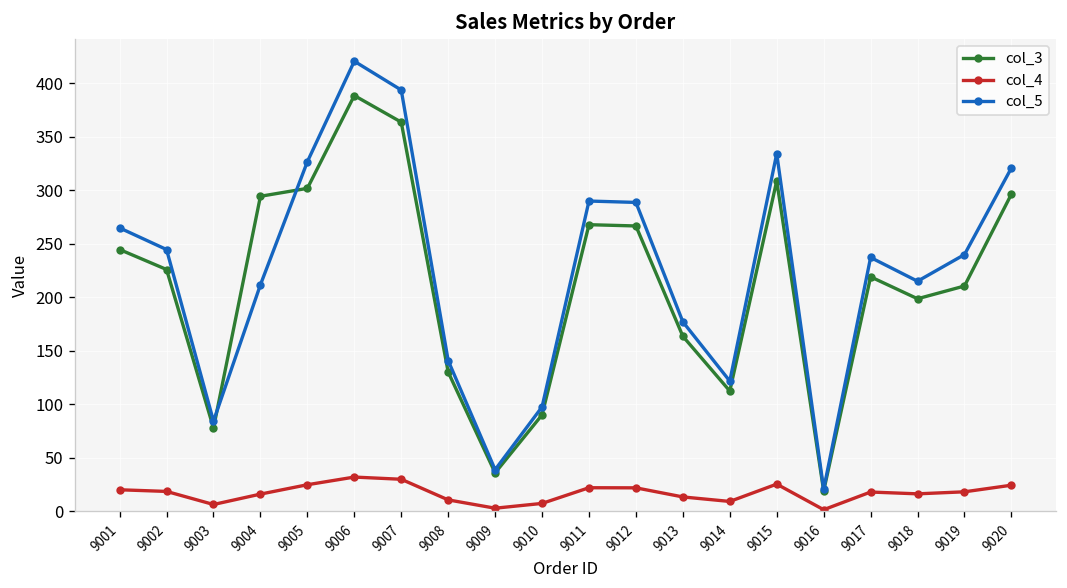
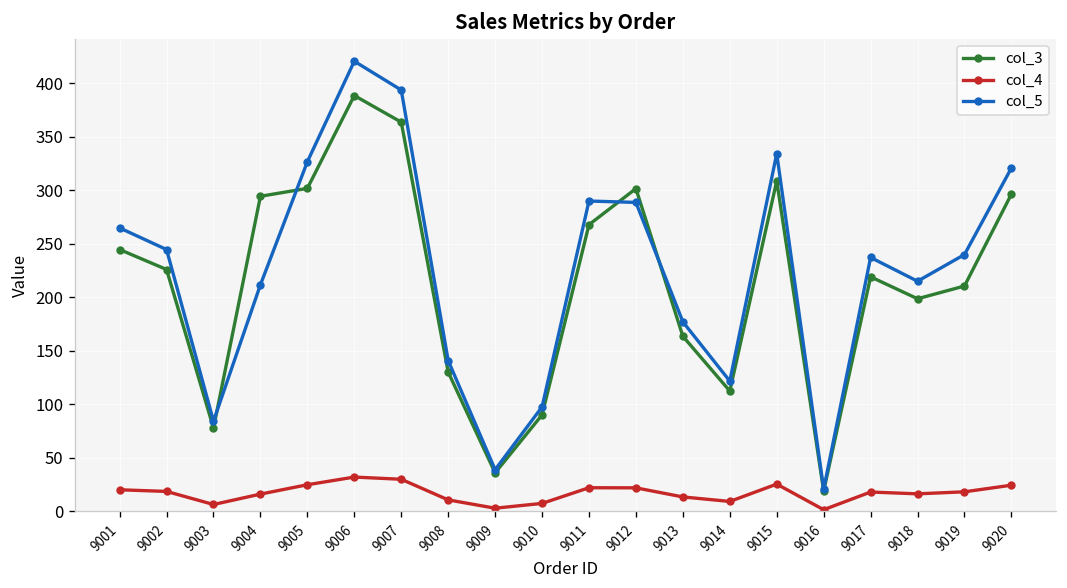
  {
    "col_3": {
      "9001": 240,
      "9002": 230,
      "9003": 80,
      "9004": 290,
      "9005": 300,
      "9006": 390,
      "9007": 360,
      "9008": 130,
      "9009": 40,
      "9010": 90,
      "9011": 270,
-     "9012": 270,
+     "9012": 300,
      "9013": 160,
      "9014": 110,
      "9015": 310,
      "9017": 220,
      "9018": 200,
      "9019": 210,
      "9020": 300
    },
    "col_4": {
      "9001": 20,
      "9002": 20,
      "9003": 10,
      "9004": 20,
      "9005": 20,
      "9006": 30,
      "9007": 30,
      "9008": 10,
      "9009": 0,
      "9010": 10,
      "9011": 20,
      "9012": 20,
      "9013": 10,
      "9014": 10,
      "9015": 30,
      "9016": 0,
      "9017": 20,
      "9018": 20,
      "9019": 20,
      "9020": 20
    },
    "col_5": {
      "9001": 260,
      "9002": 240,
      "9003": 80,
      "9004": 210,
      "9005": 330,
      "9006": 420,
      "9007": 390,
      "9008": 140,
      "9009": 40,
      "9010": 100,
      "9011": 290,
      "9012": 290,
      "9013": 180,
      "9014": 120,
      "9015": 330,
      "9017": 240,
      "9018": 220,
      "9019": 240,
      "9020": 320
    }
  }
